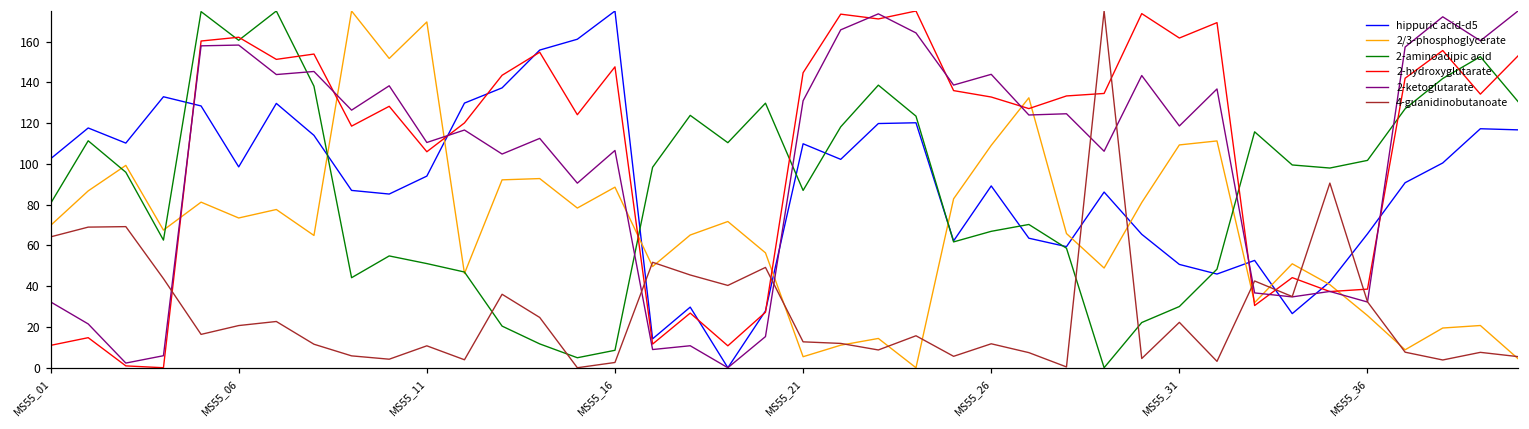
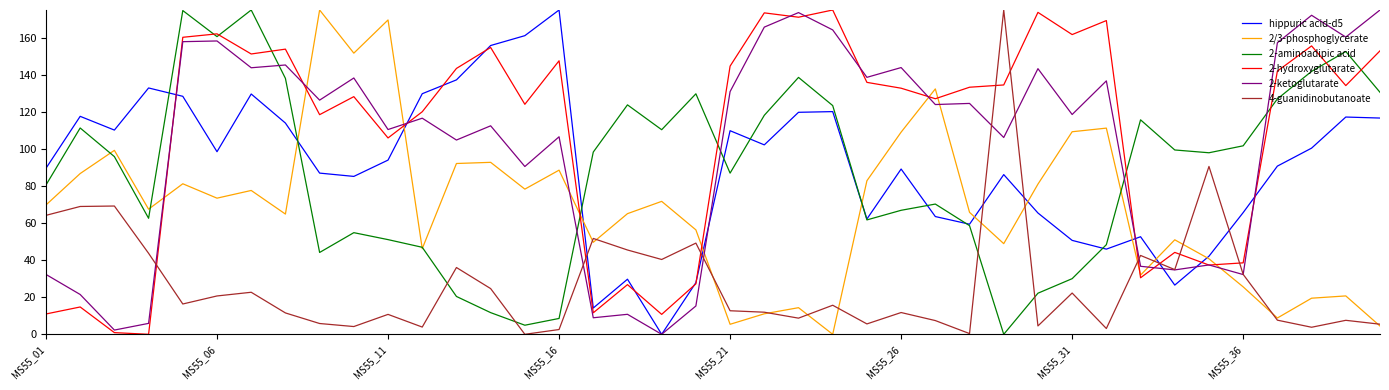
  {
    "hippuric acid-d5": {
-     "MS55_01": 102,
+     "MS55_01": 90,
      "MS55_06": 99,
      "MS55_11": 94,
      "MS55_16": 175,
      "MS55_21": 110,
      "MS55_26": 89,
      "MS55_31": 51,
      "MS55_36": 66
    },
    "2/3-phosphoglycerate": {
      "MS55_01": 70,
      "MS55_06": 73,
      "MS55_11": 170,
      "MS55_16": 89,
      "MS55_21": 5,
      "MS55_26": 109,
      "MS55_31": 109,
      "MS55_36": 26
    },
    "2-aminoadipic acid": {
      "MS55_01": 81,
      "MS55_06": 161,
      "MS55_11": 51,
      "MS55_16": 9,
      "MS55_21": 87,
      "MS55_26": 67,
      "MS55_31": 30,
      "MS55_36": 102
    },
    "2-hydroxyglutarate": {
      "MS55_01": 11,
      "MS55_06": 162,
      "MS55_11": 106,
      "MS55_16": 148,
      "MS55_21": 145,
      "MS55_26": 133,
      "MS55_31": 162,
      "MS55_36": 39
    },
    "2-ketoglutarate": {
      "MS55_01": 32,
      "MS55_06": 158,
      "MS55_11": 110,
      "MS55_16": 107,
      "MS55_21": 131,
      "MS55_26": 144,
      "MS55_31": 119
    },
    "4-guanidinobutanoate": {
      "MS55_01": 64,
      "MS55_06": 21,
      "MS55_11": 11,
      "MS55_16": 3,
      "MS55_21": 13,
      "MS55_26": 12,
      "MS55_31": 22
    }
  }
